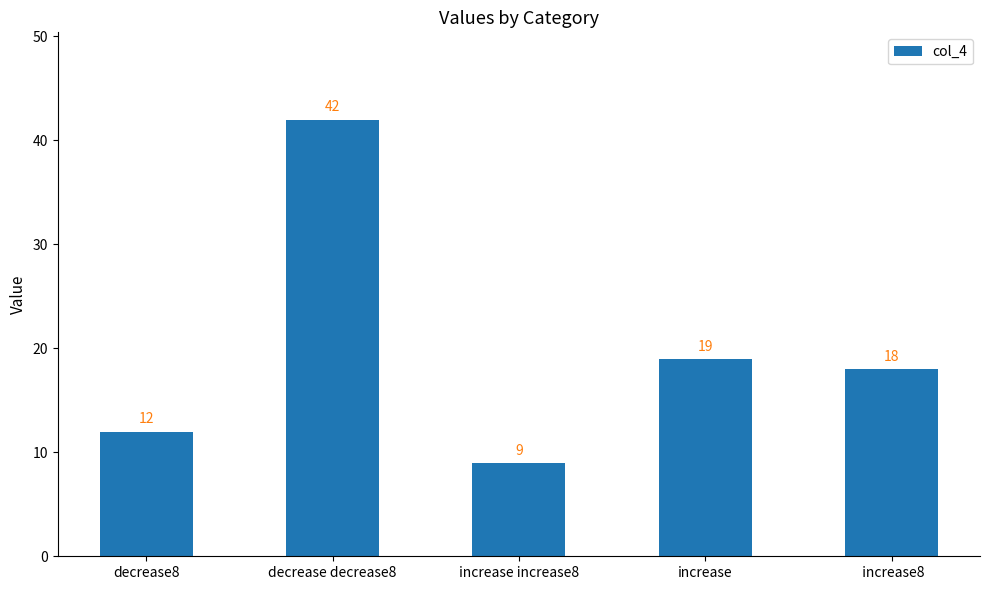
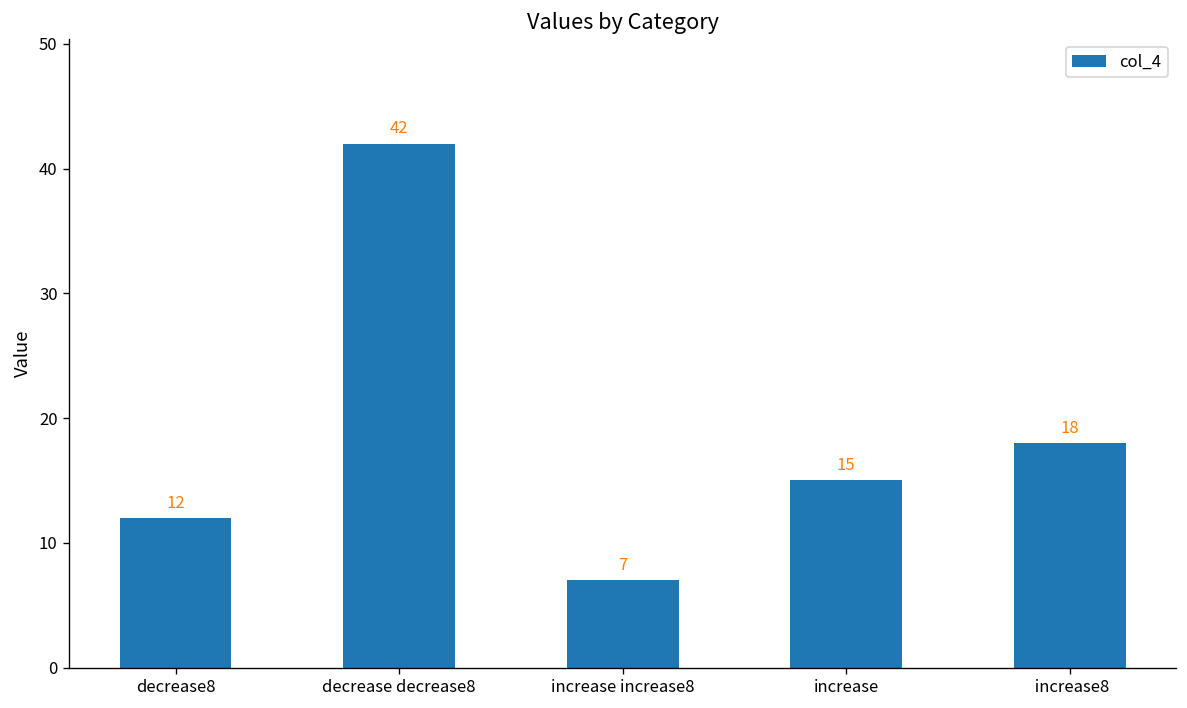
  {
    "decrease8": 12,
    "decrease decrease8": 42,
-   "increase increase8": 9,
-   "increase": 19,
+   "increase increase8": 7,
+   "increase": 15,
    "increase8": 18
  }
